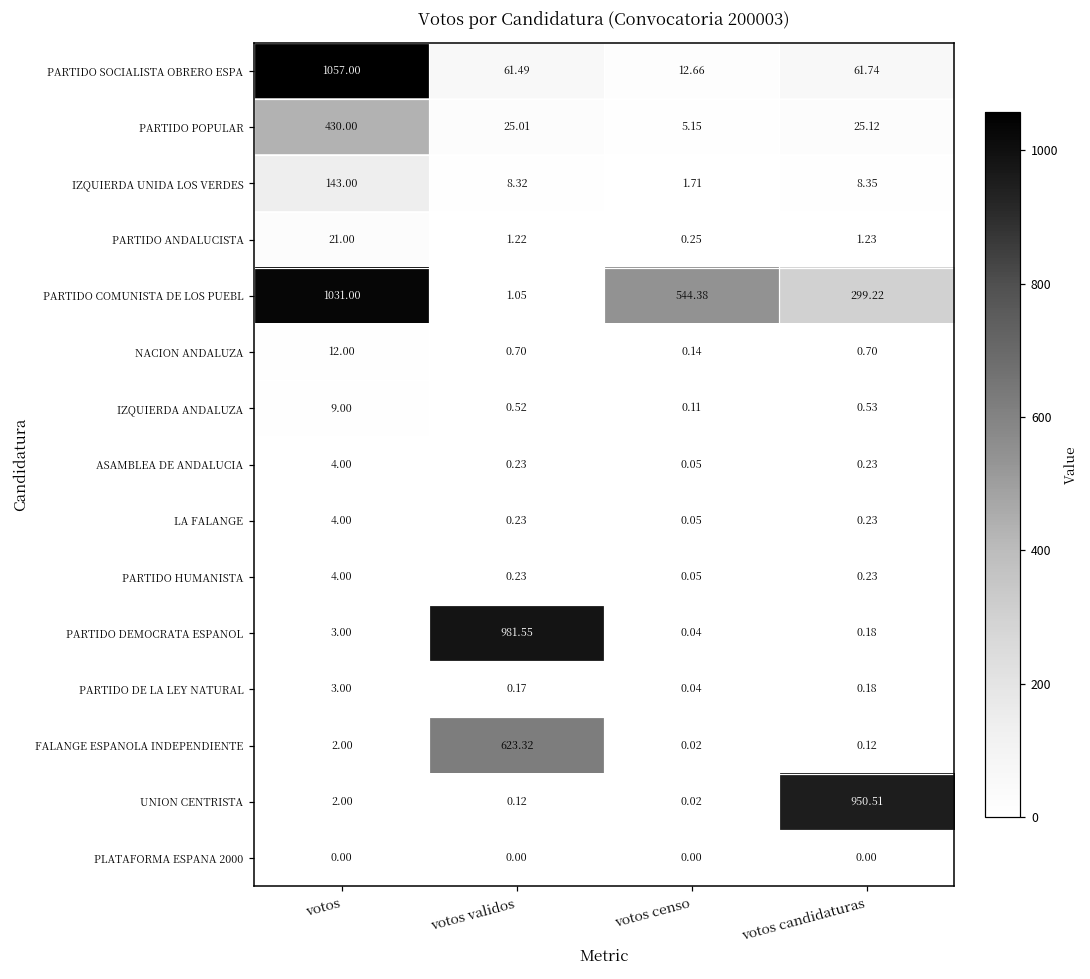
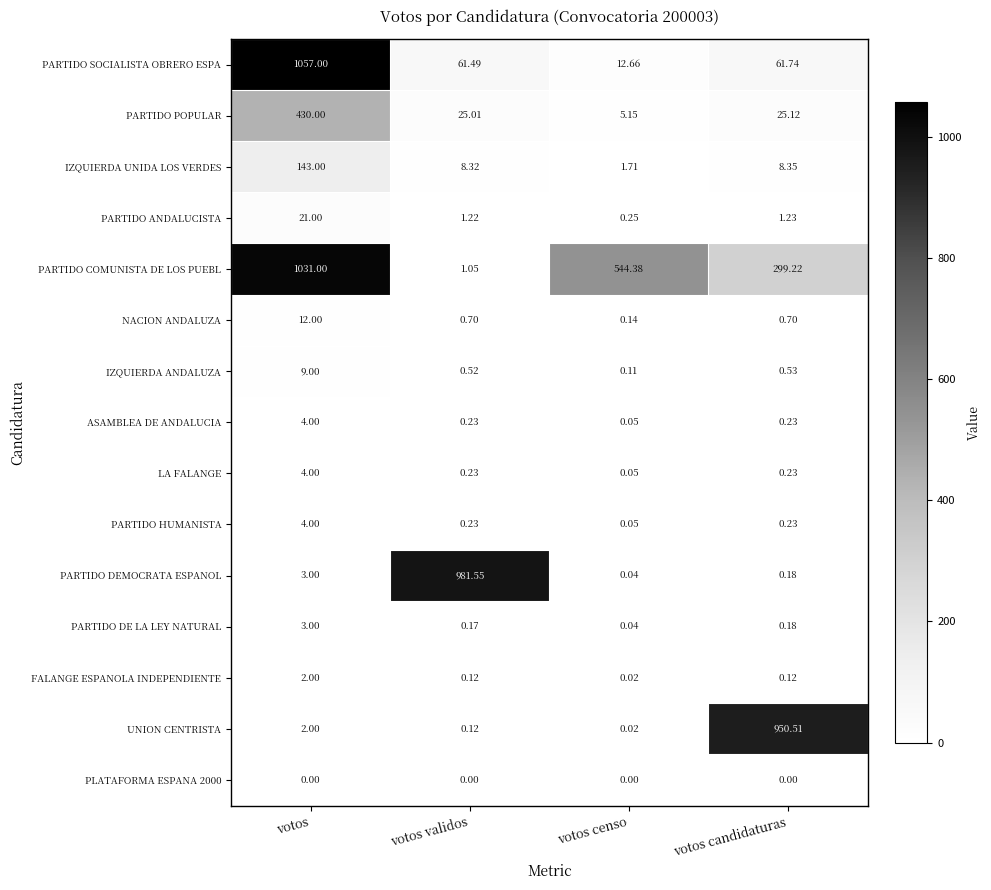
  {
    "PARTIDO SOCIALISTA OBRERO ESPA": {
      "votos": 1057.00,
      "votos validos": 61.49,
      "votos censo": 12.66,
      "votos candidaturas": 61.74
    },
    "PARTIDO POPULAR": {
      "votos": 430.00,
      "votos validos": 25.01,
      "votos censo": 5.15,
      "votos candidaturas": 25.12
    },
    "IZQUIERDA UNIDA LOS VERDES": {
      "votos": 143.00,
      "votos validos": 8.32,
      "votos censo": 1.71,
      "votos candidaturas": 8.35
    },
    "PARTIDO ANDALUCISTA": {
      "votos": 21.00,
      "votos validos": 1.22,
      "votos censo": 0.25,
      "votos candidaturas": 1.23
    },
    "PARTIDO COMUNISTA DE LOS PUEBL": {
      "votos": 1031.00,
      "votos validos": 1.05,
      "votos censo": 544.38,
      "votos candidaturas": 299.22
    },
    "NACION ANDALUZA": {
      "votos": 12.00,
      "votos validos": 0.70,
      "votos censo": 0.14,
      "votos candidaturas": 0.70
    },
    "IZQUIERDA ANDALUZA": {
      "votos": 9.00,
      "votos validos": 0.52,
      "votos censo": 0.11,
      "votos candidaturas": 0.53
    },
    "ASAMBLEA DE ANDALUCIA": {
      "votos": 4.00,
      "votos validos": 0.23,
      "votos censo": 0.05,
      "votos candidaturas": 0.23
    },
    "LA FALANGE": {
      "votos": 4.00,
      "votos validos": 0.23,
      "votos censo": 0.05,
      "votos candidaturas": 0.23
    },
    "PARTIDO HUMANISTA": {
      "votos": 4.00,
      "votos validos": 0.23,
      "votos censo": 0.05,
      "votos candidaturas": 0.23
    },
    "PARTIDO DEMOCRATA ESPANOL": {
      "votos": 3.00,
      "votos validos": 981.55,
      "votos censo": 0.04,
      "votos candidaturas": 0.18
    },
    "PARTIDO DE LA LEY NATURAL": {
      "votos": 3.00,
      "votos validos": 0.17,
      "votos censo": 0.04,
      "votos candidaturas": 0.18
    },
    "FALANGE ESPANOLA INDEPENDIENTE": {
      "votos": 2.00,
-     "votos validos": 623.32,
+     "votos validos": 0.12,
      "votos censo": 0.02,
      "votos candidaturas": 0.12
    },
    "UNION CENTRISTA": {
      "votos": 2.00,
      "votos validos": 0.12,
      "votos censo": 0.02,
      "votos candidaturas": 950.51
    },
    "PLATAFORMA ESPANA 2000": {
      "votos": 0.00,
      "votos validos": 0.00,
      "votos censo": 0.00,
      "votos candidaturas": 0.00
    }
  }
